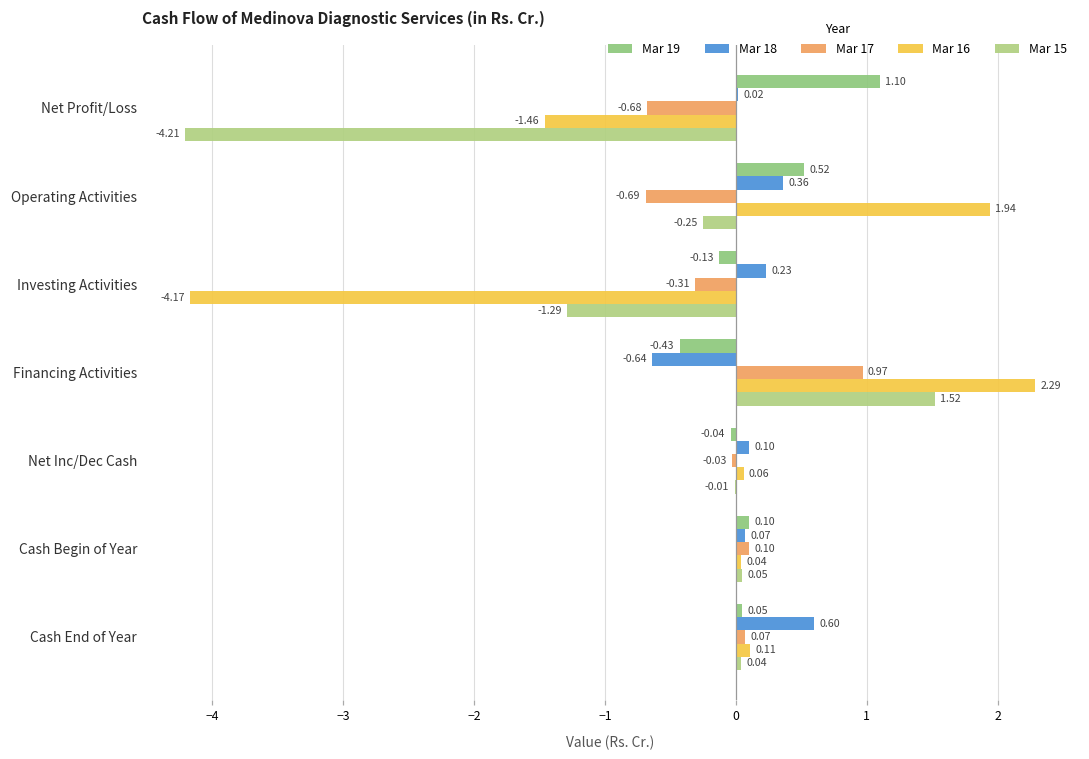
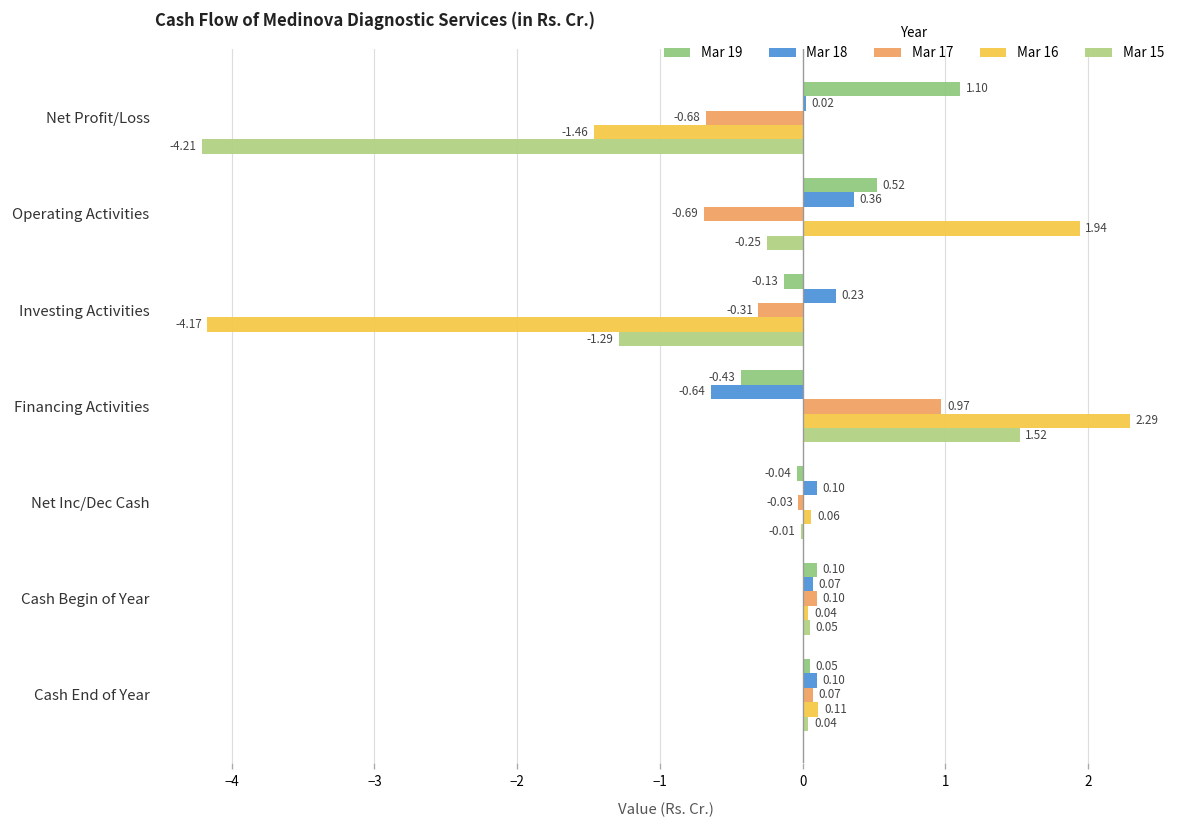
  {
    "Mar 18": {
      "Net Profit/Loss": 0.02,
      "Operating Activities": 0.36,
      "Investing Activities": 0.23,
      "Financing Activities": -0.64,
      "Net Inc/Dec Cash": 0.10,
      "Cash Begin of Year": 0.07,
-     "Cash End of Year": 0.60
+     "Cash End of Year": 0.10
    }
  }
